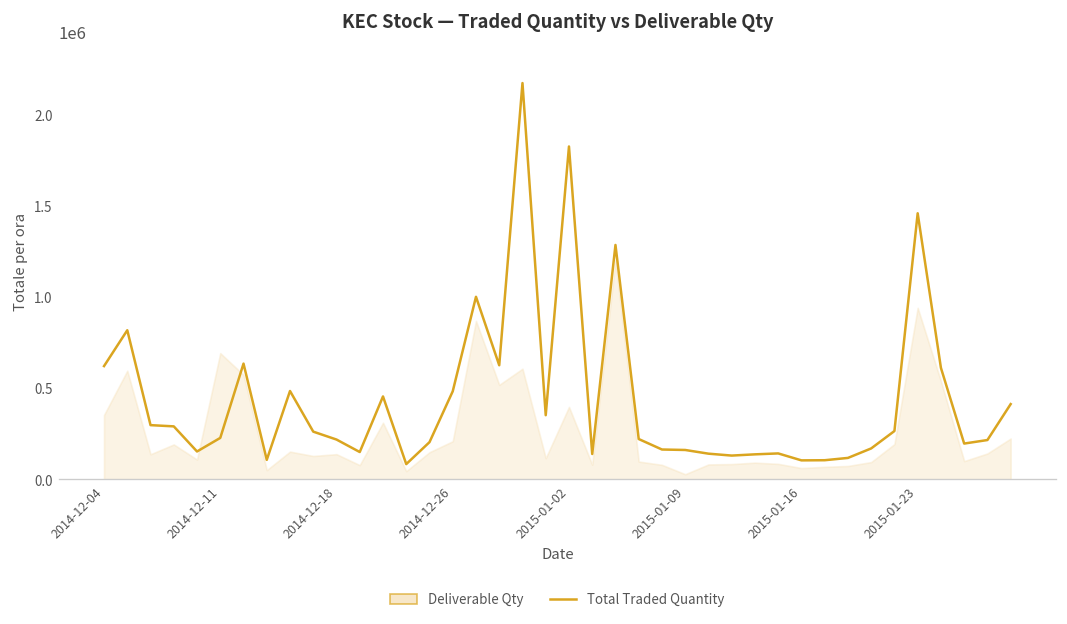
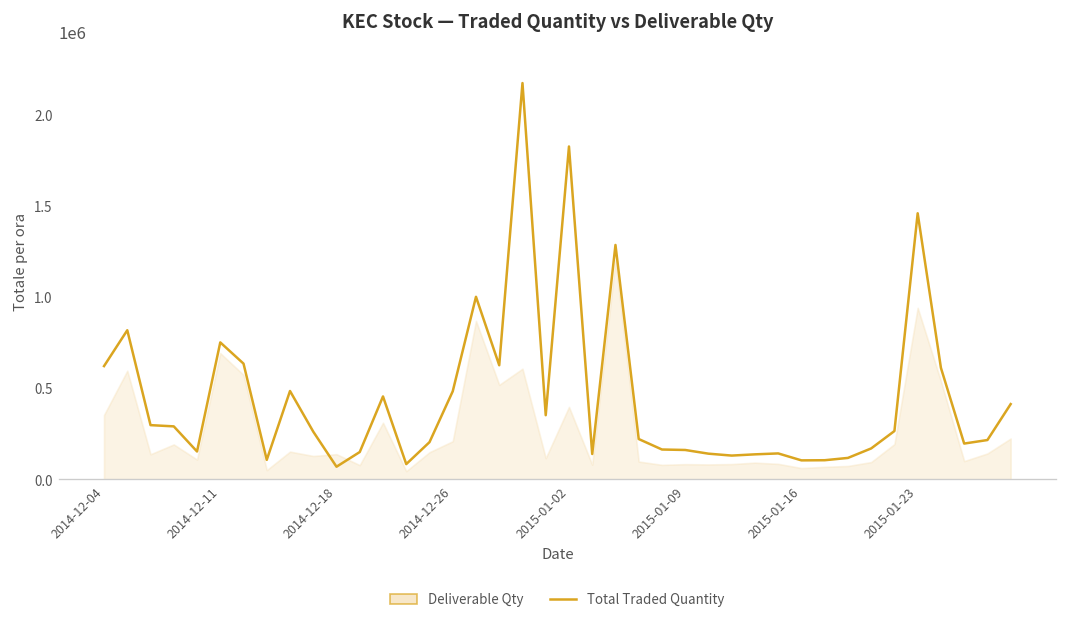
  {
    "Total Traded Quantity": {
      "2014-12-04": 620000,
-     "2014-12-11": 230000,
-     "2014-12-18": 220000,
+     "2014-12-11": 750000,
+     "2014-12-18": 70000,
      "2014-12-26": 480000,
      "2015-01-02": 1820000,
      "2015-01-09": 160000,
      "2015-01-16": 100000,
      "2015-01-23": 1460000
    },
    "Deliverable Qty": {
      "2014-12-04": 350000,
      "2014-12-11": 690000,
      "2014-12-18": 140000,
      "2014-12-26": 210000,
      "2015-01-02": 400000,
-     "2015-01-09": 30000,
+     "2015-01-09": 80000,
      "2015-01-16": 60000,
      "2015-01-23": 940000
    }
  }
